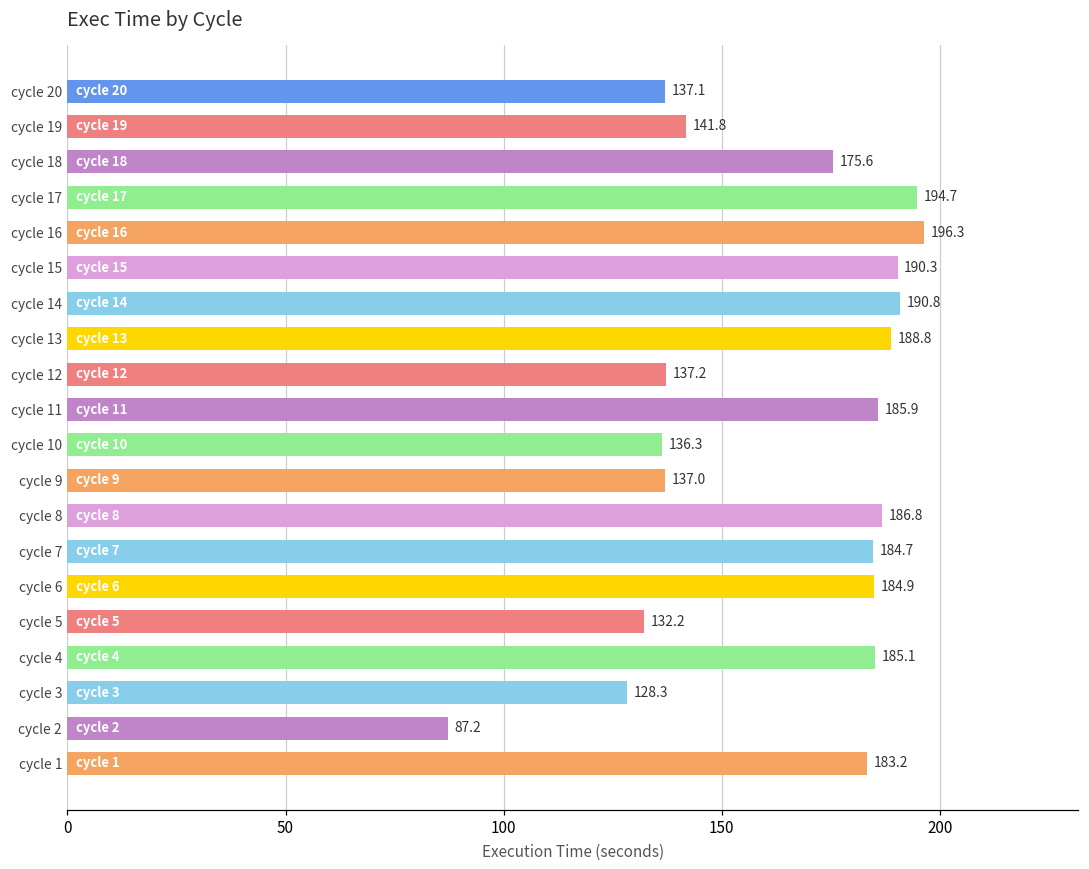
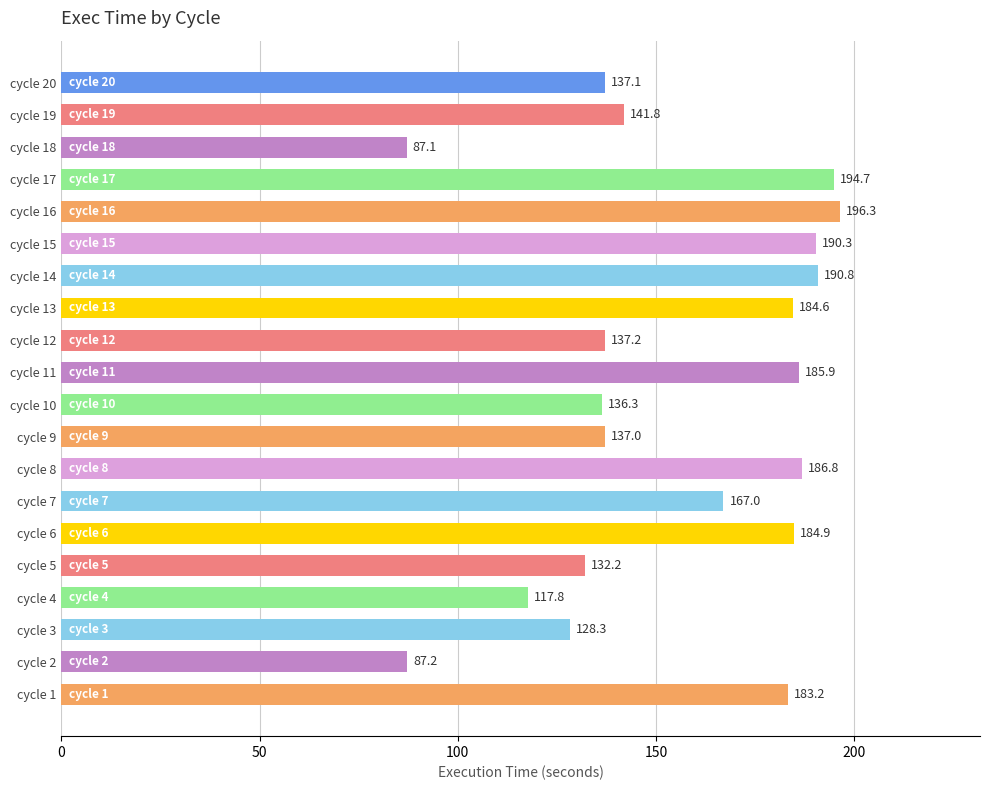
  {
    "cycle 20": 137.1,
    "cycle 19": 141.8,
-   "cycle 18": 175.6,
+   "cycle 18": 87.1,
    "cycle 17": 194.7,
    "cycle 16": 196.3,
    "cycle 15": 190.3,
    "cycle 14": 190.8,
-   "cycle 13": 188.8,
+   "cycle 13": 184.6,
    "cycle 12": 137.2,
    "cycle 11": 185.9,
    "cycle 10": 136.3,
    "cycle 9": 137.0,
    "cycle 8": 186.8,
-   "cycle 7": 184.7,
+   "cycle 7": 167.0,
    "cycle 6": 184.9,
    "cycle 5": 132.2,
-   "cycle 4": 185.1,
+   "cycle 4": 117.8,
    "cycle 3": 128.3,
    "cycle 2": 87.2,
    "cycle 1": 183.2
  }
